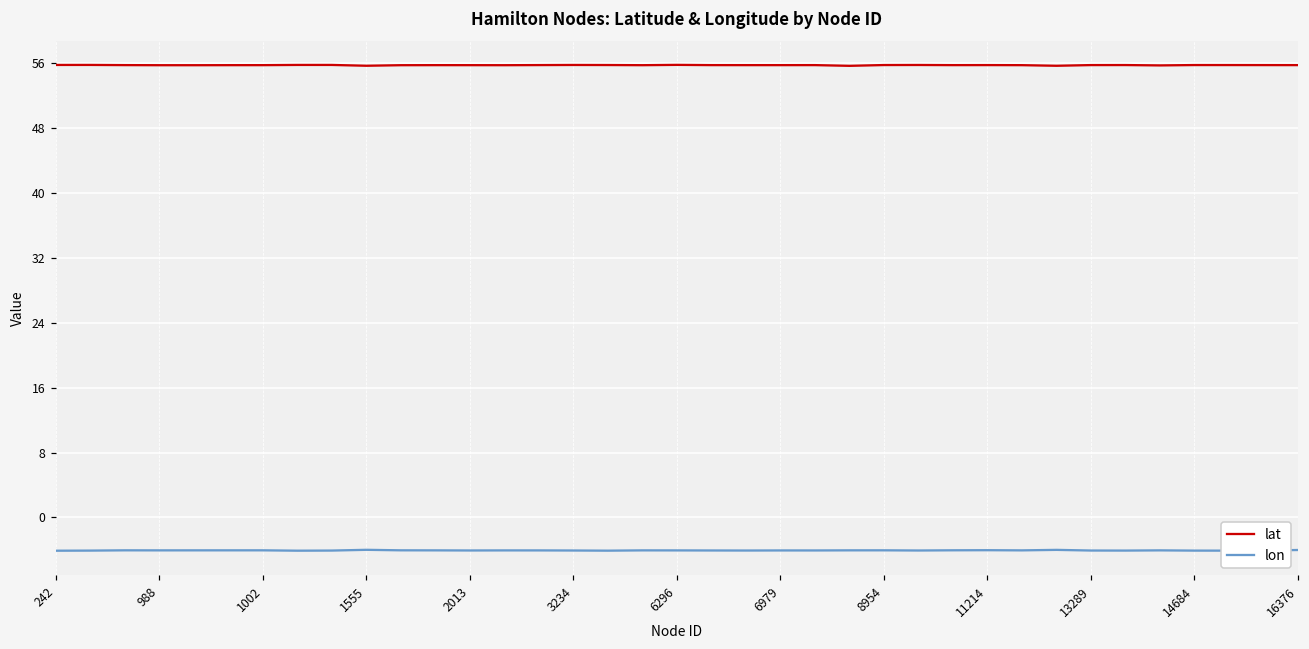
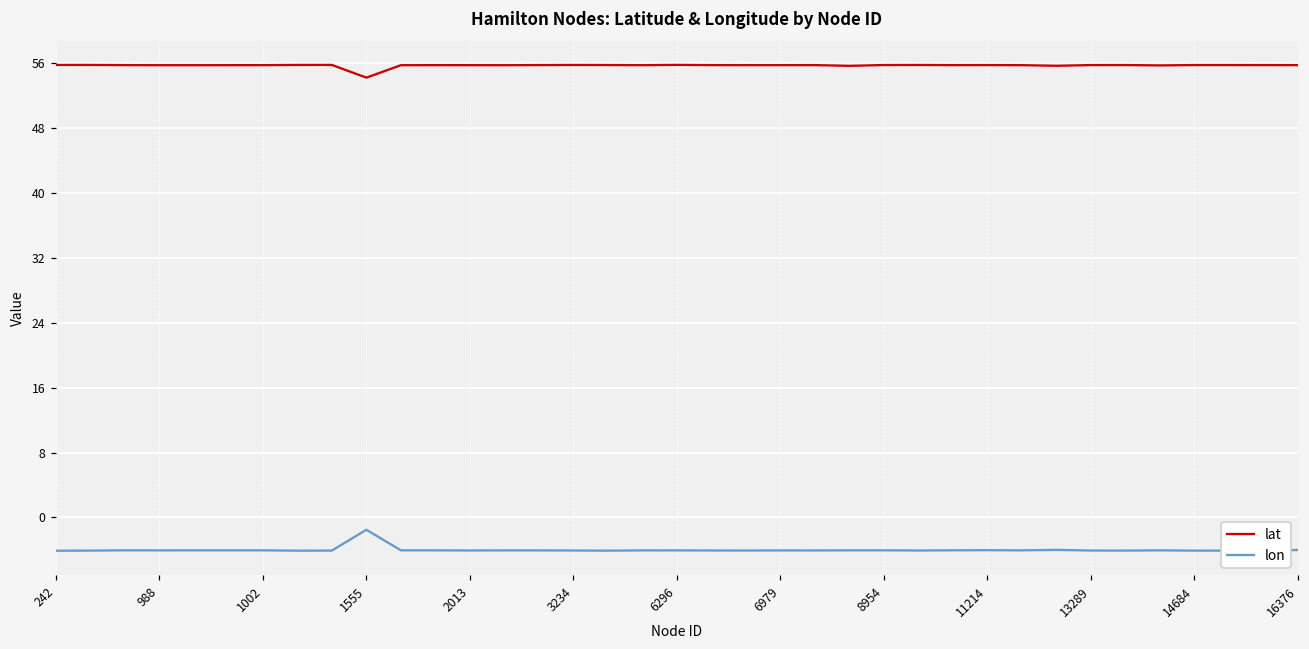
  {
    "lat": {
      "242": 56,
      "988": 56,
      "1002": 56,
-     "1555": 56,
+     "1555": 54,
      "2013": 56,
      "3234": 56,
      "6296": 56,
      "6979": 56,
      "8954": 56,
      "11214": 56,
      "13289": 56,
      "14684": 56,
      "16376": 56
    },
    "lon": {
      "242": -4,
      "988": -4,
      "1002": -4,
-     "1555": -4,
+     "1555": -2,
      "2013": -4,
      "3234": -4,
      "6296": -4,
      "6979": -4,
      "8954": -4,
      "11214": -4,
      "13289": -4,
      "14684": -4,
      "16376": -4
    }
  }
